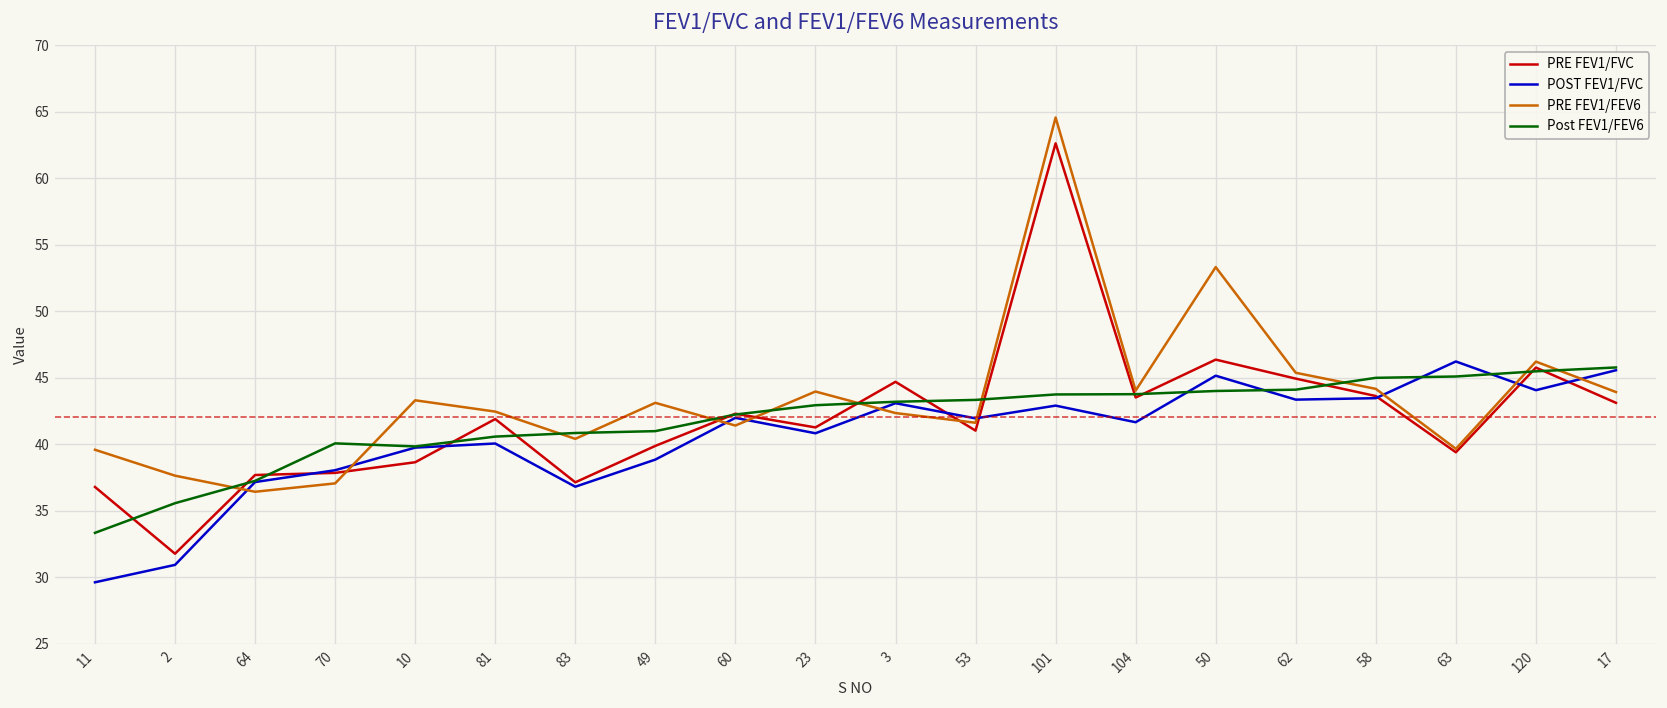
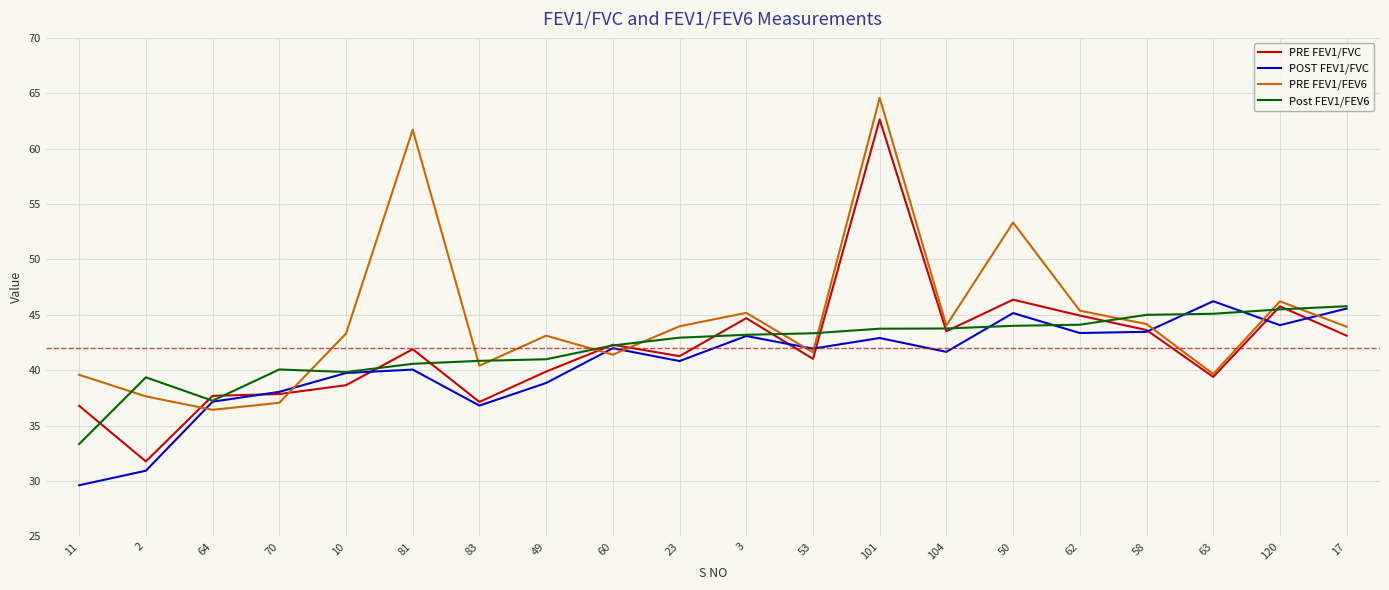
  {
    "PRE FEV1/FVC": {
      "11": 36.8,
      "2": 31.8,
      "64": 37.7,
      "10": 38.7,
      "81": 41.9,
      "83": 37.1,
      "49": 39.9,
      "23": 41.3,
      "3": 44.7,
      "53": 41.0,
      "101": 62.6,
      "104": 43.5,
      "50": 46.4,
      "62": 44.9,
      "63": 39.4,
      "120": 45.8,
      "17": 43.1
    },
    "POST FEV1/FVC": {
      "11": 29.6,
      "2": 30.9,
      "81": 40.1,
      "83": 36.8,
      "49": 38.9,
      "60": 42.0,
      "23": 40.8,
      "53": 42.0,
      "101": 42.9,
      "104": 41.7,
      "50": 45.2,
      "62": 43.4,
      "63": 46.2,
      "120": 44.1
    },
    "PRE FEV1/FEV6": {
      "11": 39.6,
      "2": 37.6,
      "64": 36.4,
      "70": 37.1,
      "10": 43.3,
-     "81": 42.5,
+     "81": 61.7,
      "83": 40.4,
      "49": 43.1,
      "60": 41.4,
      "23": 44.0,
-     "3": 42.4,
+     "3": 45.2,
      "53": 41.6,
      "101": 64.6,
      "104": 44.0,
      "50": 53.3,
      "62": 45.4,
      "58": 44.2,
      "63": 39.7,
      "120": 46.2,
      "17": 43.9
    },
    "Post FEV1/FEV6": {
      "11": 33.3,
-     "2": 35.6,
+     "2": 39.4,
      "70": 40.1,
      "81": 40.6,
      "83": 40.9,
      "49": 41.0,
      "23": 42.9,
      "53": 43.3,
      "101": 43.8,
      "104": 43.8,
      "50": 44.0,
      "62": 44.1,
      "58": 45.0,
      "63": 45.1,
      "120": 45.5
    }
  }
